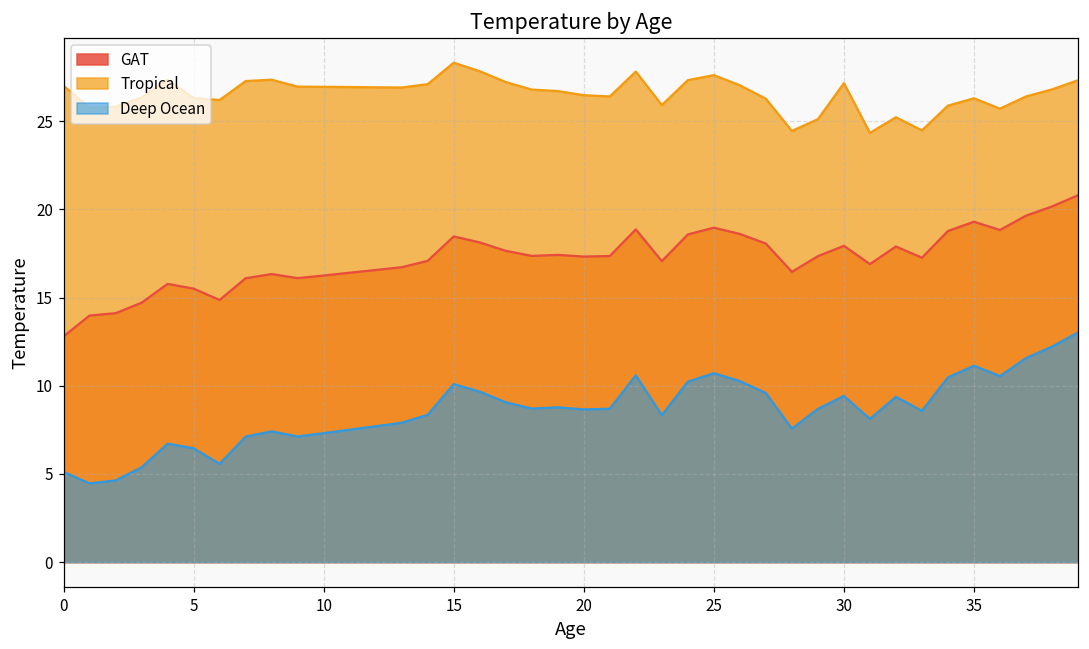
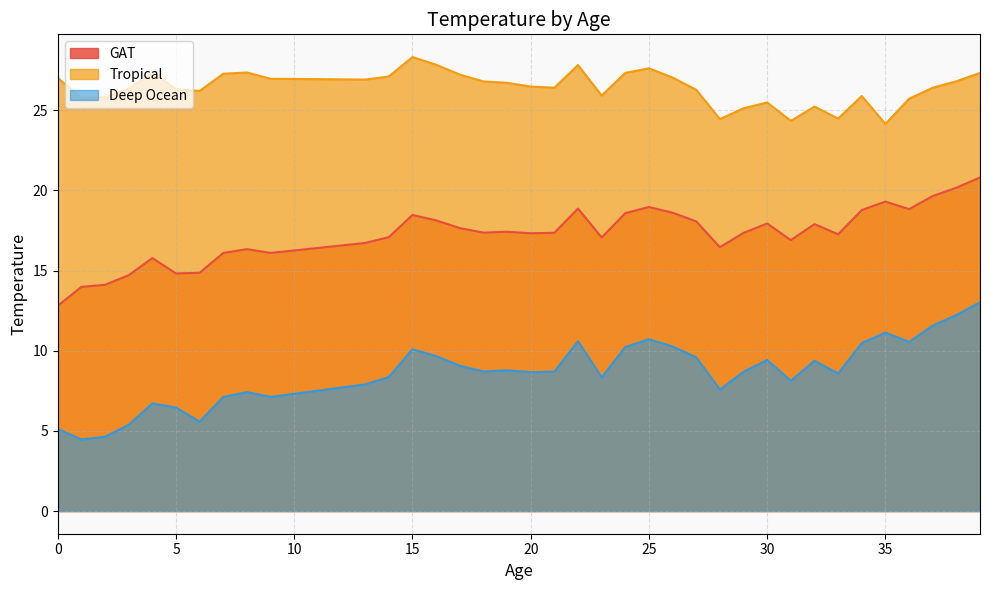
  {
    "GAT": {
      "0": 12.8,
-     "5": 15.5,
+     "5": 14.8,
      "10": 16.3,
      "15": 18.5,
      "20": 17.3,
      "25": 19.0,
      "30": 17.9,
      "35": 19.3
    },
    "Tropical": {
      "0": 27.0,
      "10": 27.0,
      "15": 28.3,
      "20": 26.5,
      "25": 27.6,
-     "30": 27.2,
-     "35": 26.3
+     "30": 25.5,
+     "35": 24.1
    },
    "Deep Ocean": {
      "0": 5.1,
      "5": 6.5,
      "10": 7.3,
      "15": 10.1,
      "20": 8.7,
      "25": 10.7,
      "30": 9.4,
      "35": 11.1
    }
  }
